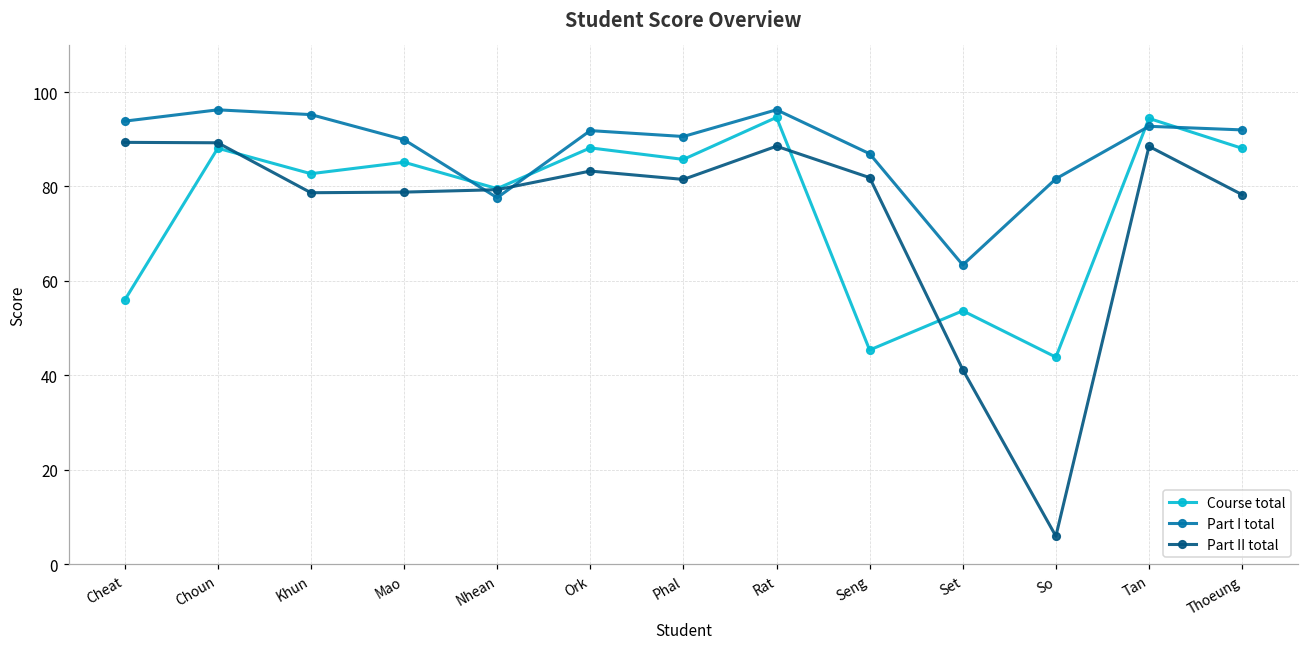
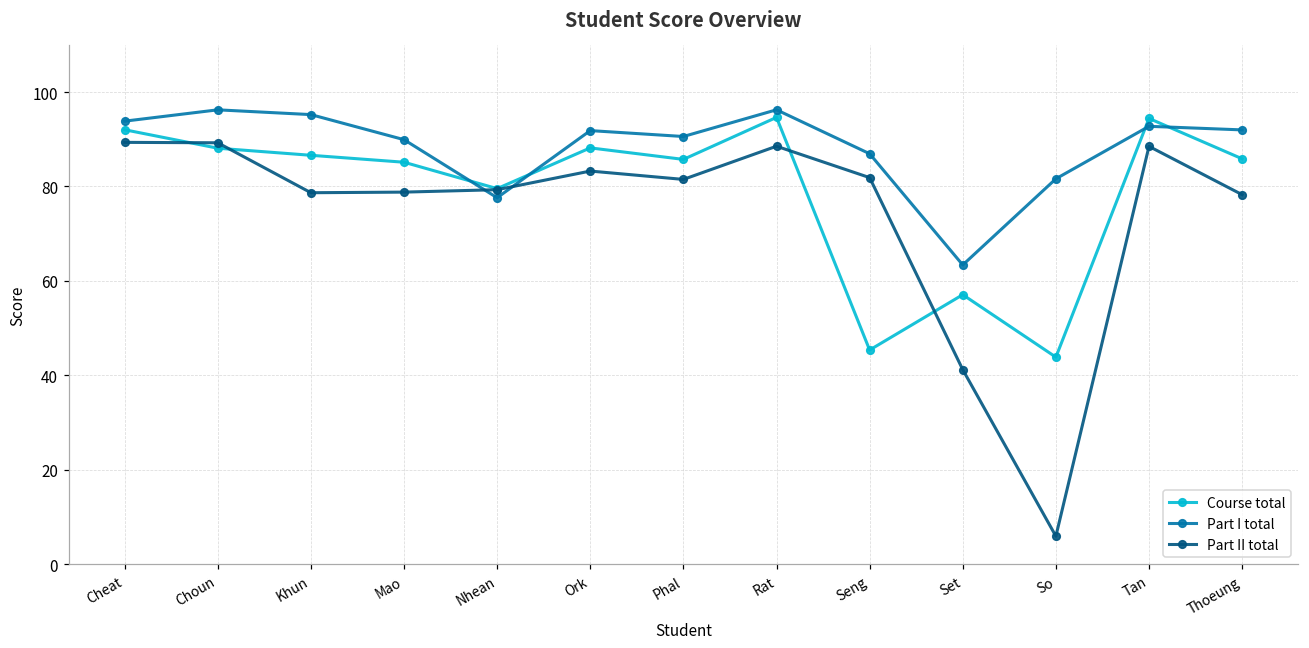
  {
    "Course total": {
-     "Cheat": 56,
+     "Cheat": 92,
      "Choun": 88,
-     "Khun": 83,
+     "Khun": 87,
      "Mao": 85,
      "Ork": 88,
      "Phal": 86,
      "Rat": 95,
      "Seng": 45,
-     "Set": 54,
+     "Set": 57,
      "So": 44,
      "Tan": 94,
-     "Thoeung": 88
+     "Thoeung": 86
    }
  }
